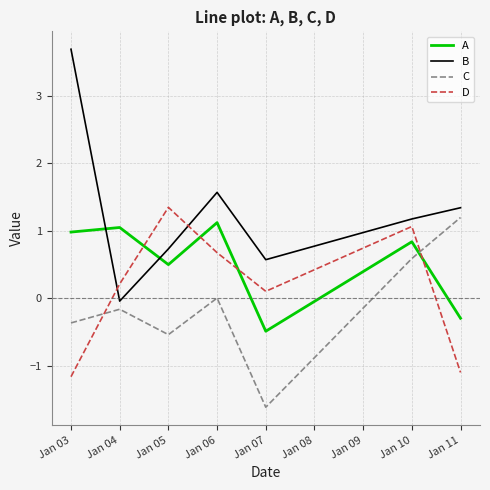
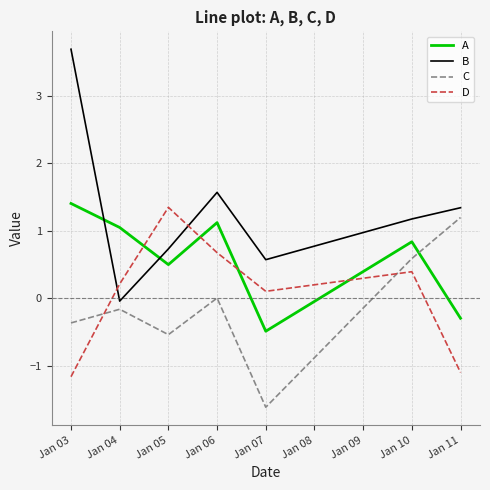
  {
    "A": {
-     "Jan 03": 1.0,
+     "Jan 03": 1.4,
      "Jan 04": 1.0,
      "Jan 05": 0.5,
      "Jan 06": 1.1,
      "Jan 07": -0.5,
      "Jan 10": 0.8,
      "Jan 11": -0.3
    },
    "B": {
      "Jan 03": 3.7,
      "Jan 04": 0.0,
      "Jan 05": 0.7,
      "Jan 06": 1.6,
      "Jan 07": 0.6,
      "Jan 10": 1.2,
      "Jan 11": 1.3
    },
    "C": {
      "Jan 03": -0.4,
      "Jan 04": -0.2,
      "Jan 05": -0.5,
      "Jan 06": 0.0,
      "Jan 07": -1.6,
      "Jan 10": 0.6,
      "Jan 11": 1.2
    },
    "D": {
      "Jan 03": -1.2,
      "Jan 04": 0.2,
      "Jan 05": 1.3,
      "Jan 06": 0.7,
      "Jan 07": 0.1,
-     "Jan 10": 1.1,
+     "Jan 10": 0.4,
      "Jan 11": -1.1
    }
  }
